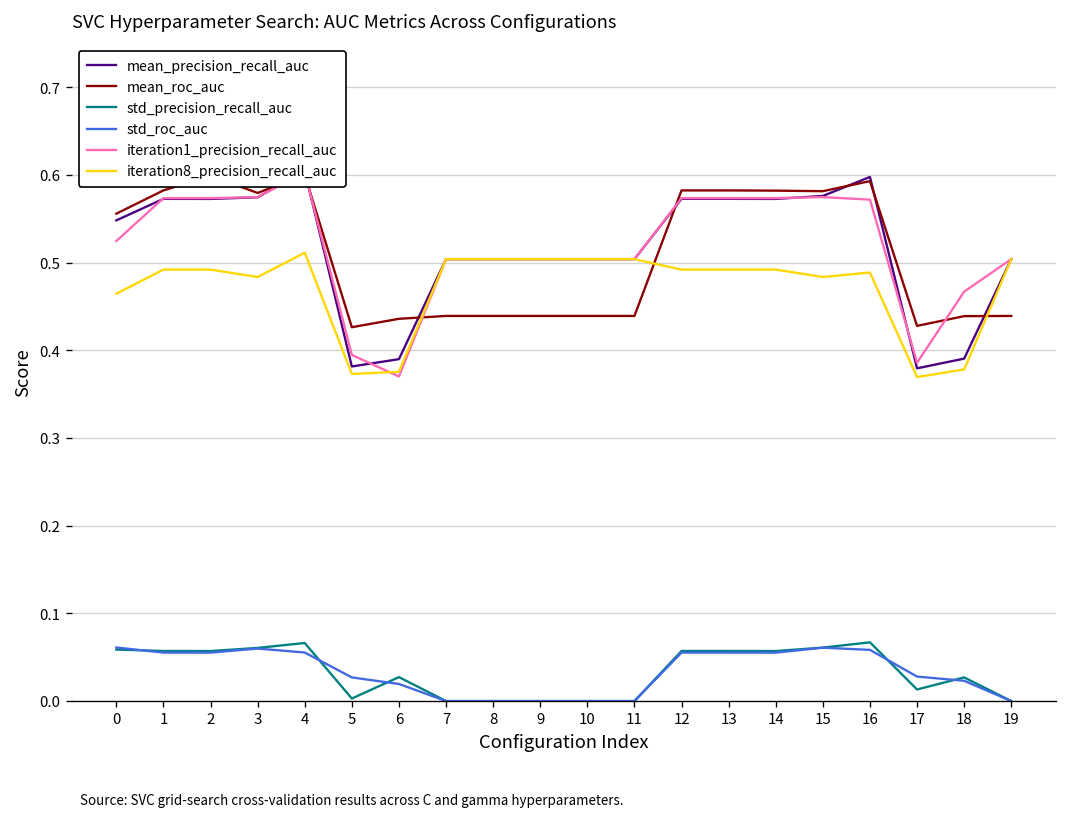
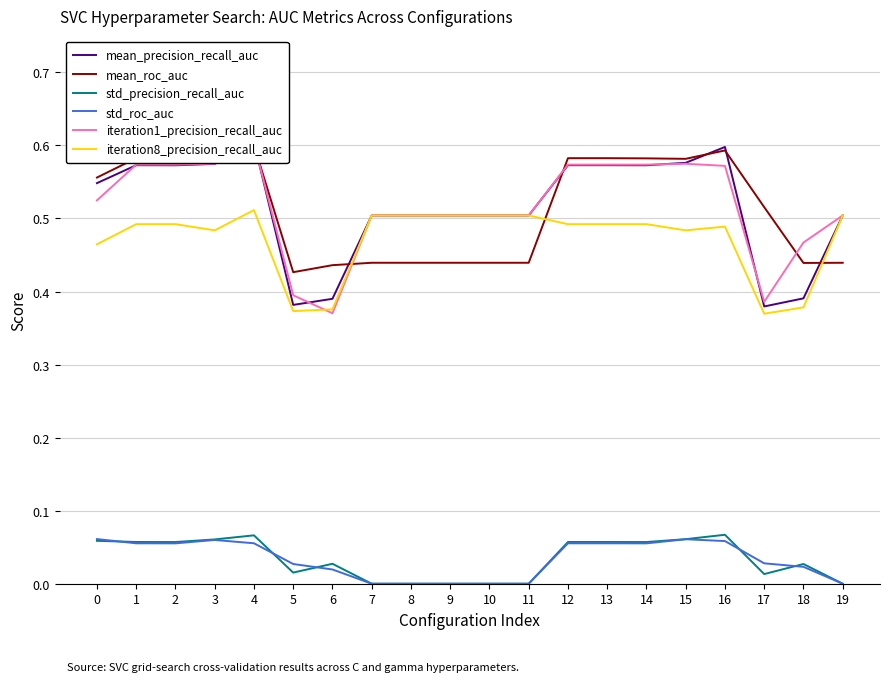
  {
    "mean_precision_recall_auc": {
      "0": 0.55,
      "5": 0.38,
      "6": 0.39,
      "16": 0.60,
      "17": 0.38,
      "18": 0.39
    },
    "mean_roc_auc": {
      "0": 0.56,
      "5": 0.43,
      "6": 0.44,
      "7": 0.44,
      "8": 0.44,
      "9": 0.44,
      "10": 0.44,
      "11": 0.44,
      "12": 0.58,
      "13": 0.58,
      "14": 0.58,
      "15": 0.58,
      "16": 0.59,
-     "17": 0.43,
+     "17": 0.52,
      "18": 0.44,
      "19": 0.44
    },
    "std_precision_recall_auc": {
      "4": 0.07,
-     "5": 0.00,
+     "5": 0.02,
      "6": 0.03,
      "16": 0.07,
      "17": 0.01,
      "18": 0.03
    },
    "std_roc_auc": {
      "4": 0.06,
      "5": 0.03,
      "6": 0.02,
      "16": 0.06,
      "17": 0.03,
      "18": 0.02
    },
    "iteration1_precision_recall_auc": {
      "0": 0.52,
      "5": 0.39,
      "6": 0.37,
      "16": 0.57,
      "17": 0.39,
      "18": 0.47
    },
    "iteration8_precision_recall_auc": {
      "0": 0.46,
      "1": 0.49,
      "2": 0.49,
      "3": 0.48,
      "4": 0.51,
      "5": 0.37,
      "6": 0.38,
      "12": 0.49,
      "13": 0.49,
      "14": 0.49,
      "15": 0.48,
      "16": 0.49,
      "17": 0.37,
      "18": 0.38
    }
  }
